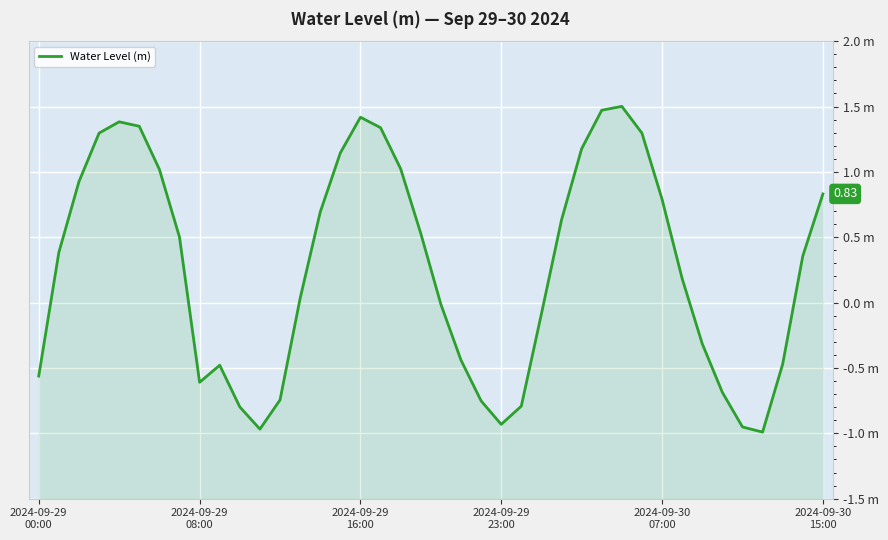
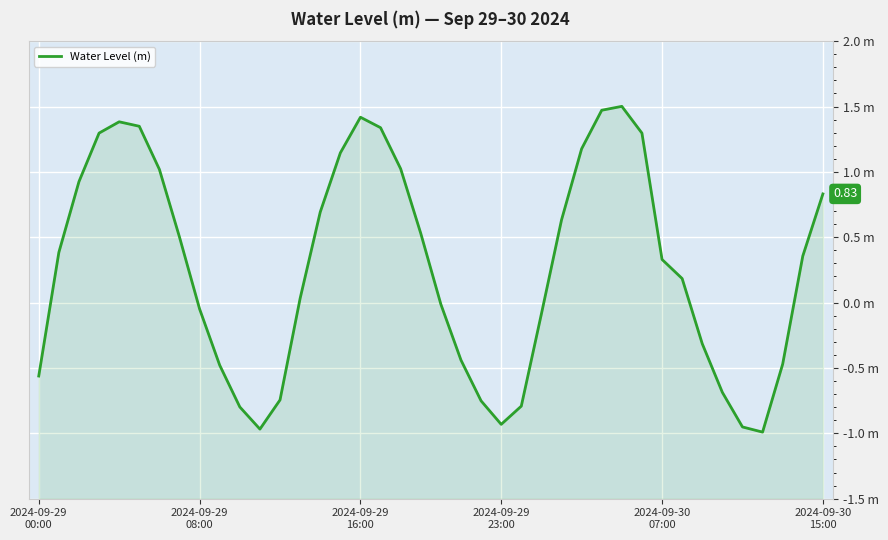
  {
    "2024-09-29 00:00": "-0.56 m",
-   "2024-09-29 08:00": "-0.61 m",
+   "2024-09-29 08:00": "-0.05 m",
    "2024-09-29 16:00": "1.42 m",
    "2024-09-29 23:00": "-0.93 m",
-   "2024-09-30 07:00": "0.79 m"
+   "2024-09-30 07:00": "0.33 m"
  }
